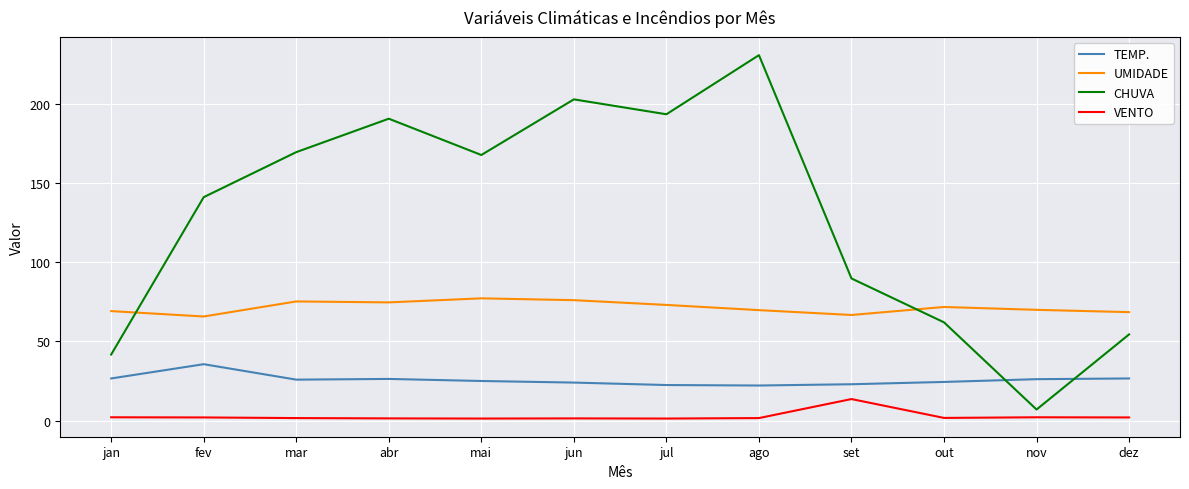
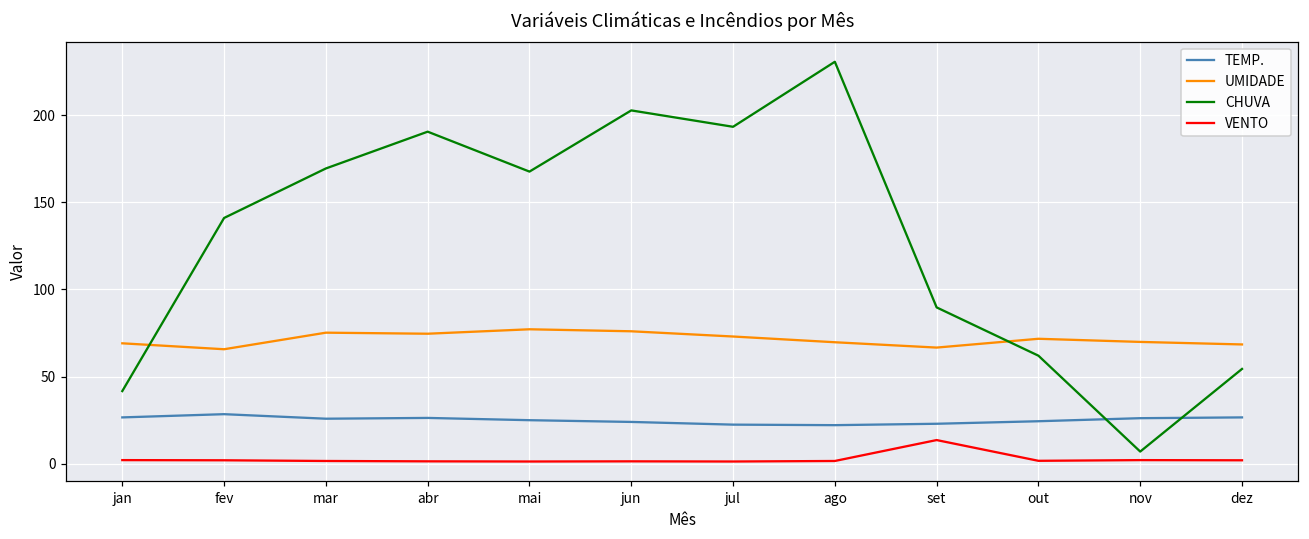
  {
    "TEMP.": {
      "jan": 27,
-     "fev": 36,
+     "fev": 28,
      "mar": 26,
      "abr": 26,
      "mai": 25,
      "jun": 24,
      "jul": 22,
      "ago": 22,
      "set": 23,
      "out": 24,
      "nov": 26,
      "dez": 27
    },
    "UMIDADE": {
      "jan": 69,
      "fev": 66,
      "mar": 75,
      "abr": 75,
      "mai": 77,
      "jun": 76,
      "jul": 73,
      "ago": 70,
      "set": 67,
      "out": 72,
      "nov": 70,
      "dez": 68
    },
    "CHUVA": {
      "jan": 42,
      "fev": 141,
      "mar": 169,
      "abr": 191,
      "mai": 168,
      "jun": 203,
      "jul": 193,
      "ago": 231,
      "set": 90,
      "out": 62,
      "nov": 7,
      "dez": 54
    },
    "VENTO": {
      "jan": 2,
      "fev": 2,
      "mar": 2,
      "abr": 1,
      "mai": 1,
      "jun": 1,
      "jul": 1,
      "ago": 2,
      "set": 14,
      "out": 2,
      "nov": 2,
      "dez": 2
    }
  }
